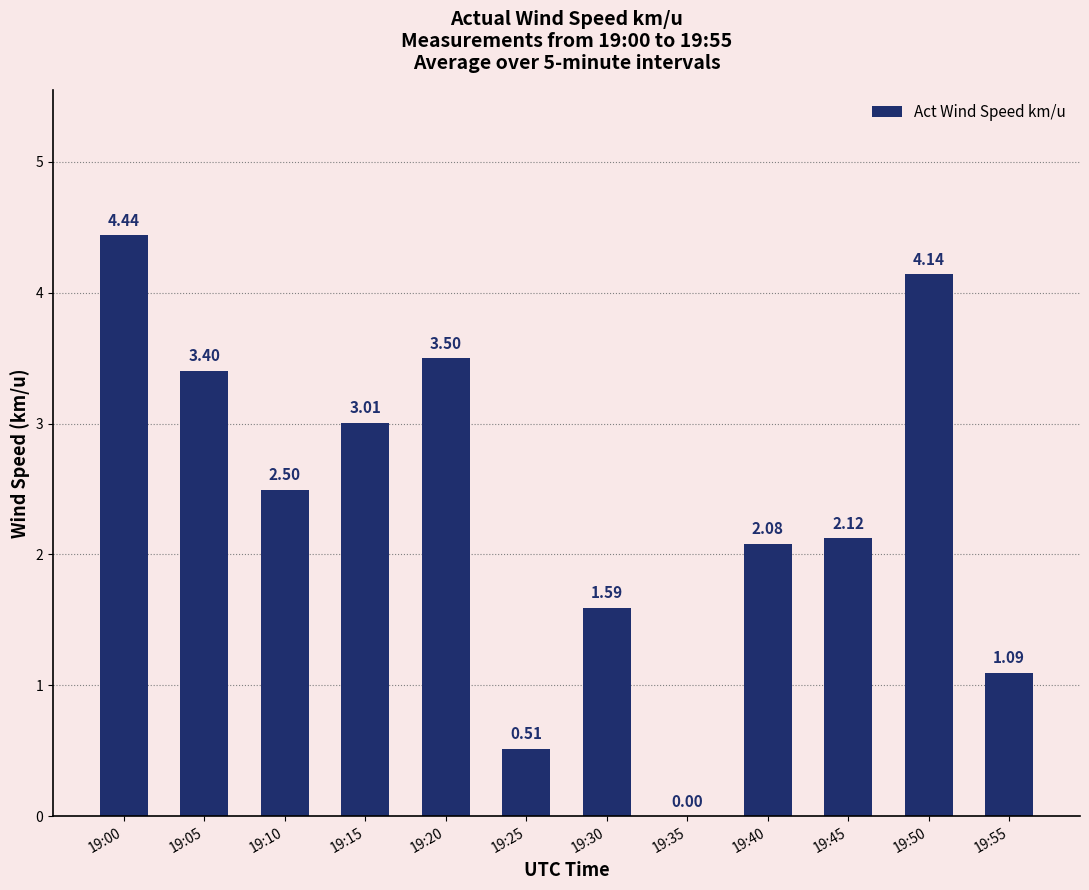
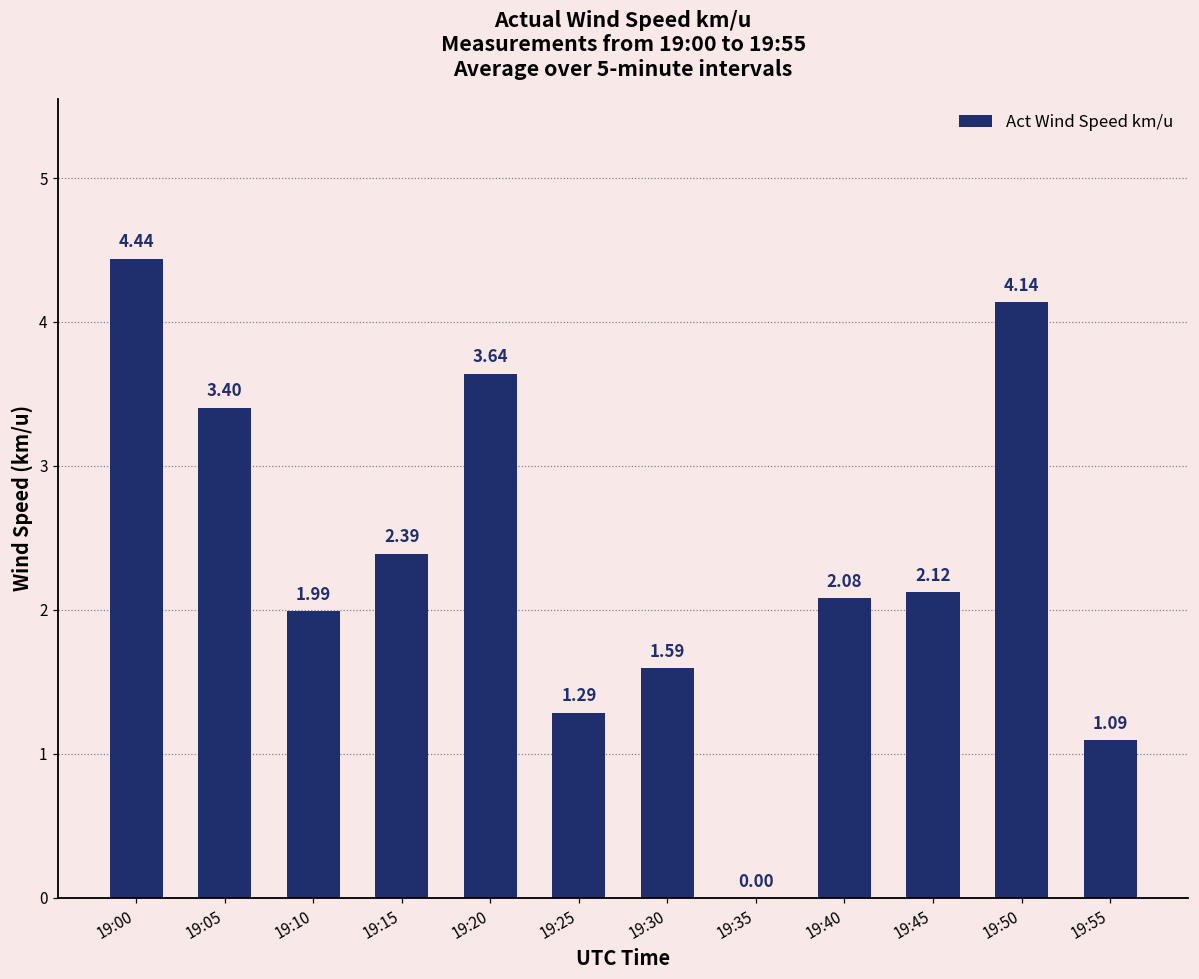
  {
    "19:00": 4.44,
    "19:05": 3.40,
-   "19:10": 2.50,
-   "19:15": 3.01,
-   "19:20": 3.50,
-   "19:25": 0.51,
+   "19:10": 1.99,
+   "19:15": 2.39,
+   "19:20": 3.64,
+   "19:25": 1.29,
    "19:30": 1.59,
    "19:35": 0.00,
    "19:40": 2.08,
    "19:45": 2.12,
    "19:50": 4.14,
    "19:55": 1.09
  }
